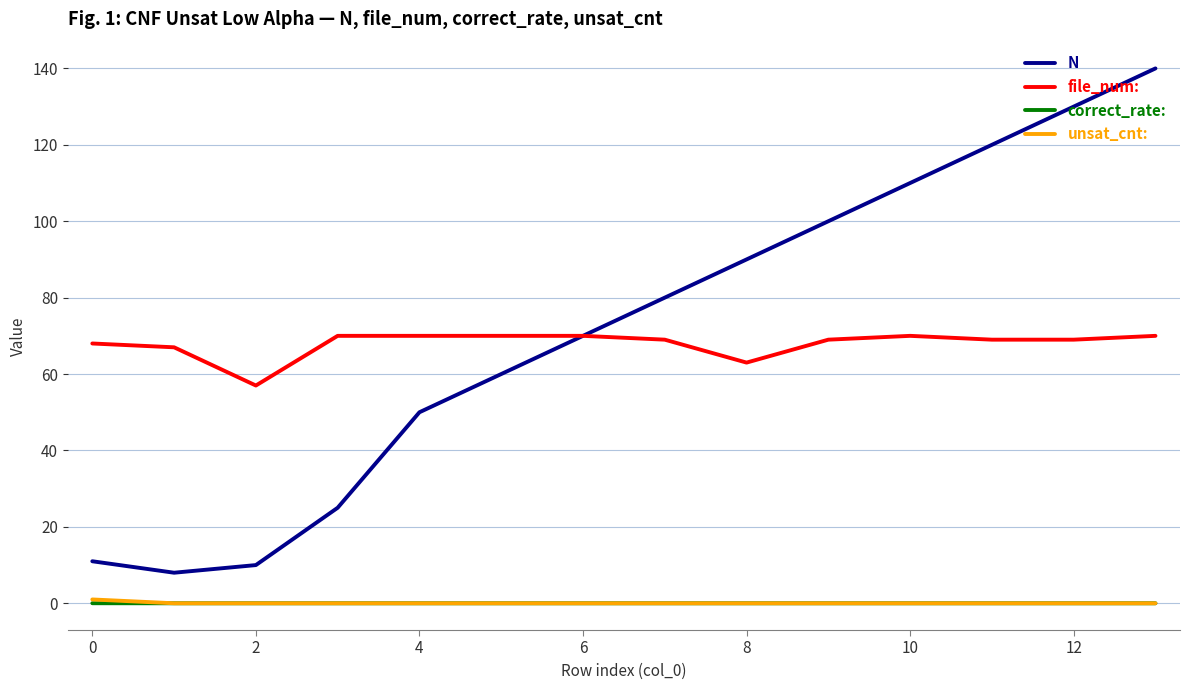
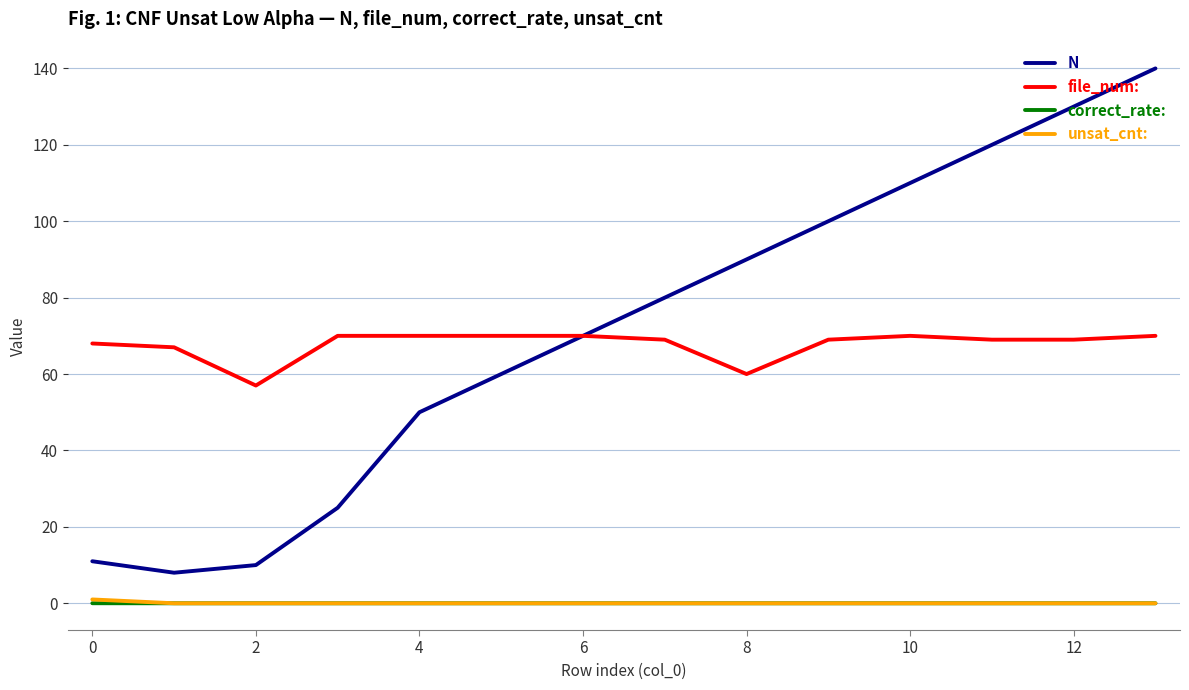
  {
    "N": {
      "0": 11,
      "2": 10,
      "4": 50,
      "8": 90,
      "10": 110,
      "12": 130
    },
    "file_num:": {
      "0": 68,
      "2": 57,
      "4": 70,
-     "8": 63,
+     "8": 60,
      "10": 70,
      "12": 69
    },
    "correct_rate:": {
      "0": 0
    },
    "unsat_cnt:": {
      "0": 1
    }
  }
